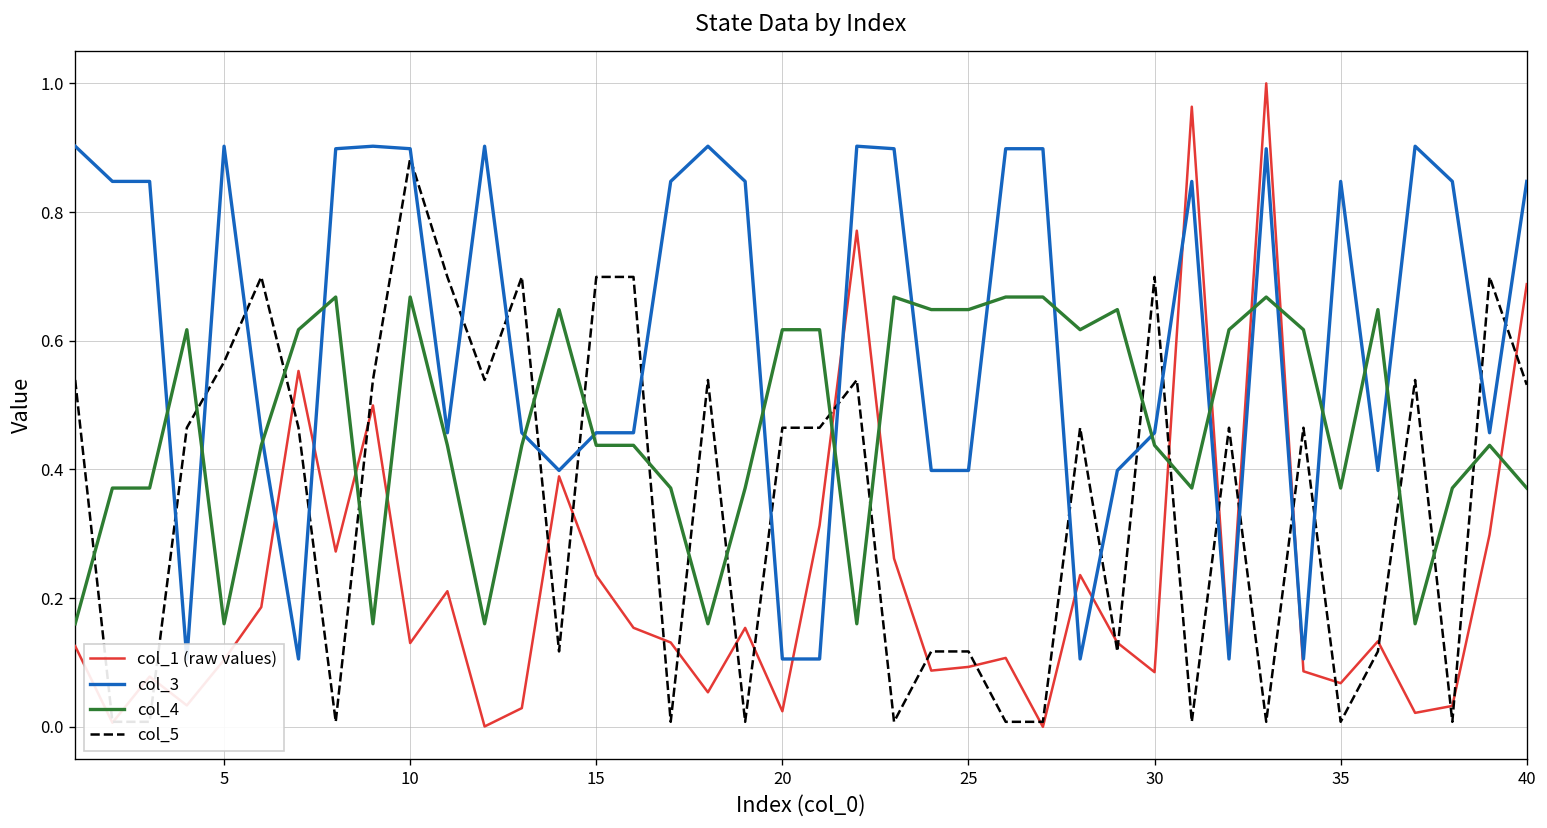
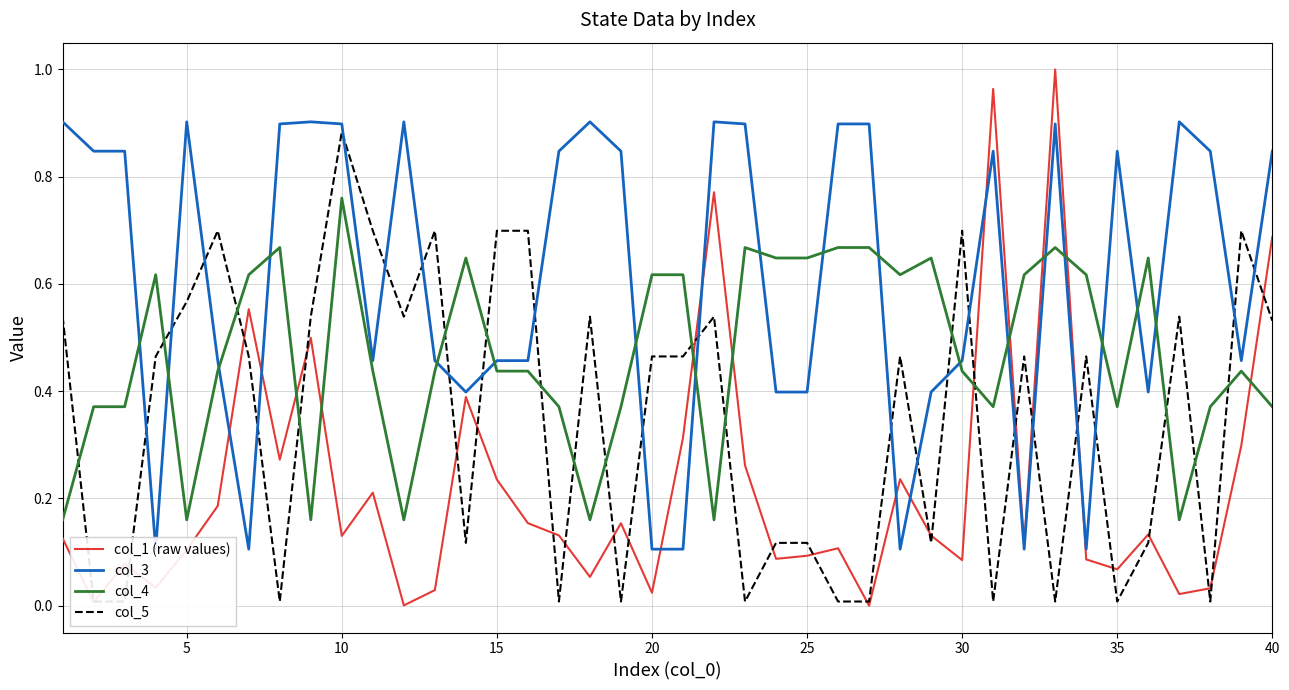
  {
    "col_1 (raw values)": {
      "10": 0.13,
      "15": 0.24,
      "20": 0.02,
      "25": 0.09,
      "30": 0.08,
      "35": 0.07,
      "40": 0.69
    },
    "col_3": {
      "5": 0.90,
      "10": 0.90,
      "15": 0.46,
      "20": 0.11,
      "25": 0.40,
      "30": 0.46,
      "35": 0.85,
      "40": 0.85
    },
    "col_4": {
      "5": 0.16,
-     "10": 0.67,
+     "10": 0.76,
      "15": 0.44,
      "20": 0.62,
      "25": 0.65,
      "30": 0.44,
      "35": 0.37,
      "40": 0.37
    },
    "col_5": {
      "5": 0.57,
      "10": 0.88,
      "15": 0.70,
      "20": 0.46,
      "25": 0.12,
      "30": 0.70,
      "35": 0.01,
      "40": 0.53
    }
  }
